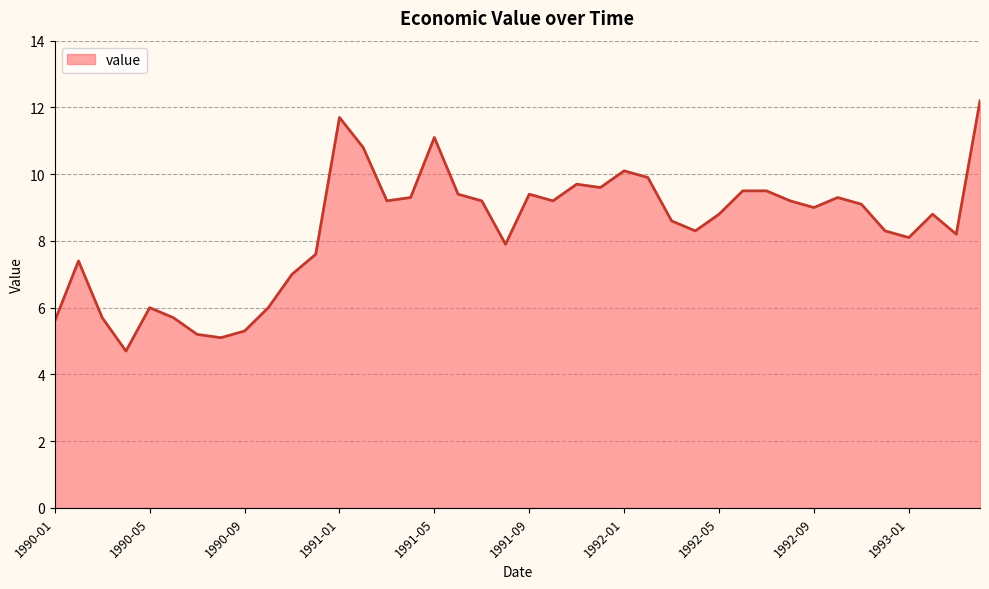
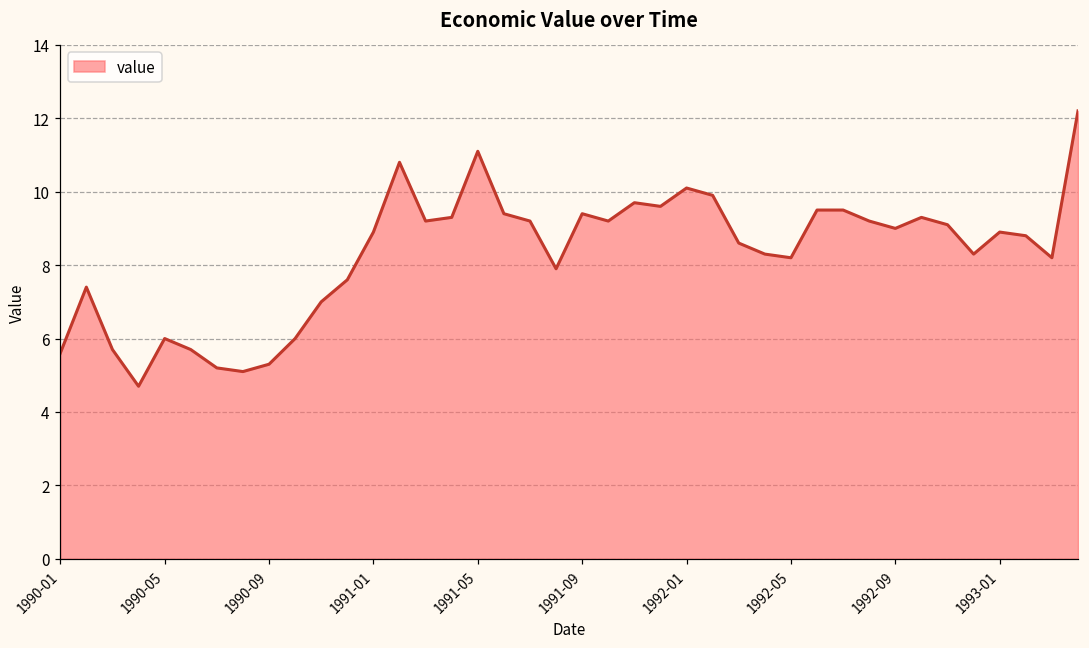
  {
    "1990-01": 5.6,
    "1990-05": 6.0,
    "1990-09": 5.3,
-   "1991-01": 11.7,
+   "1991-01": 8.9,
    "1991-05": 11.1,
    "1991-09": 9.4,
    "1992-01": 10.1,
-   "1992-05": 8.8,
+   "1992-05": 8.2,
    "1992-09": 9.0,
-   "1993-01": 8.1
+   "1993-01": 8.9
  }
